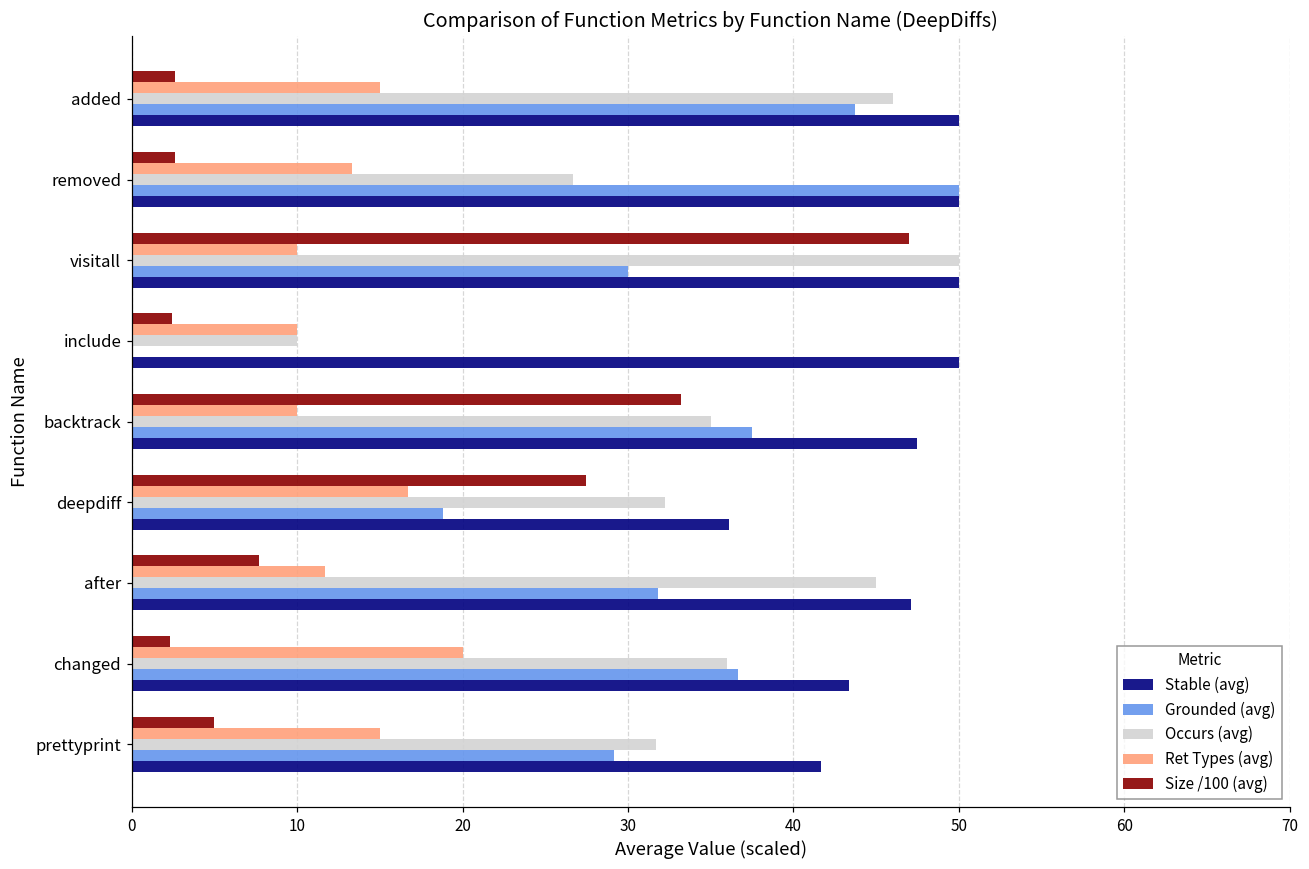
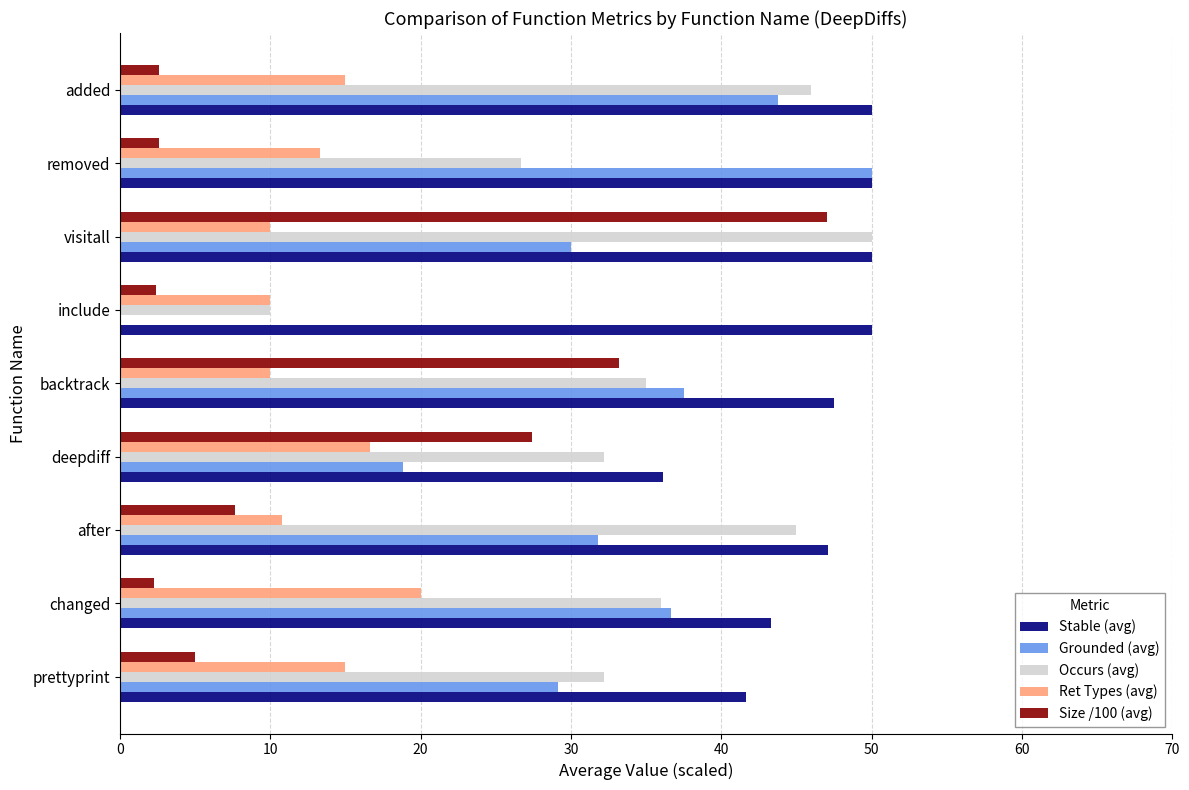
  {
    "Stable (avg)": {
      "added": 50.0,
      "removed": 50.0,
      "visitall": 50.0,
      "include": 50.0,
      "backtrack": 47.5,
      "deepdiff": 36.1,
      "after": 47.1,
      "changed": 43.3,
      "prettyprint": 41.7
    },
    "Grounded (avg)": {
      "added": 43.8,
      "removed": 50.0,
      "visitall": 30.0,
      "include": 0.0,
      "backtrack": 37.5,
      "deepdiff": 18.8,
      "after": 31.8,
      "changed": 36.7,
      "prettyprint": 29.2
    },
    "Occurs (avg)": {
      "added": 46.0,
      "removed": 26.7,
      "visitall": 50.0,
      "include": 10.0,
      "backtrack": 35.0,
      "deepdiff": 32.2,
      "after": 45.0,
      "changed": 36.0,
-     "prettyprint": 31.7
+     "prettyprint": 32.2
    },
    "Ret Types (avg)": {
      "added": 15.0,
      "removed": 13.3,
      "visitall": 10.0,
      "include": 10.0,
      "backtrack": 10.0,
      "deepdiff": 16.7,
-     "after": 11.7,
+     "after": 10.8,
      "changed": 20.0,
      "prettyprint": 15.0
    },
    "Size /100 (avg)": {
      "added": 2.6,
      "removed": 2.6,
      "visitall": 47.0,
      "include": 2.4,
      "backtrack": 33.2,
      "deepdiff": 27.4,
      "after": 7.7,
      "changed": 2.3,
      "prettyprint": 5.0
    }
  }
